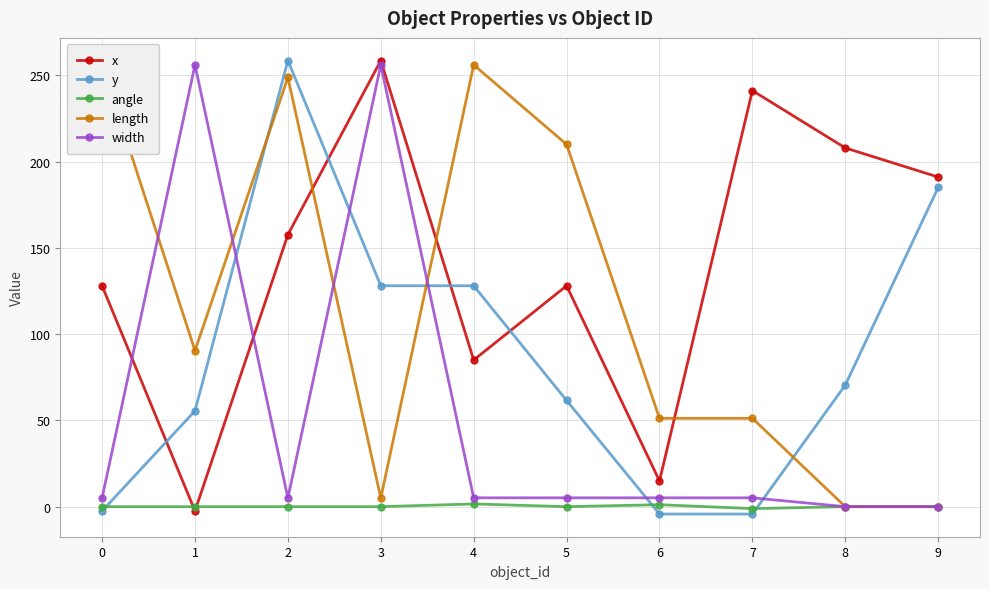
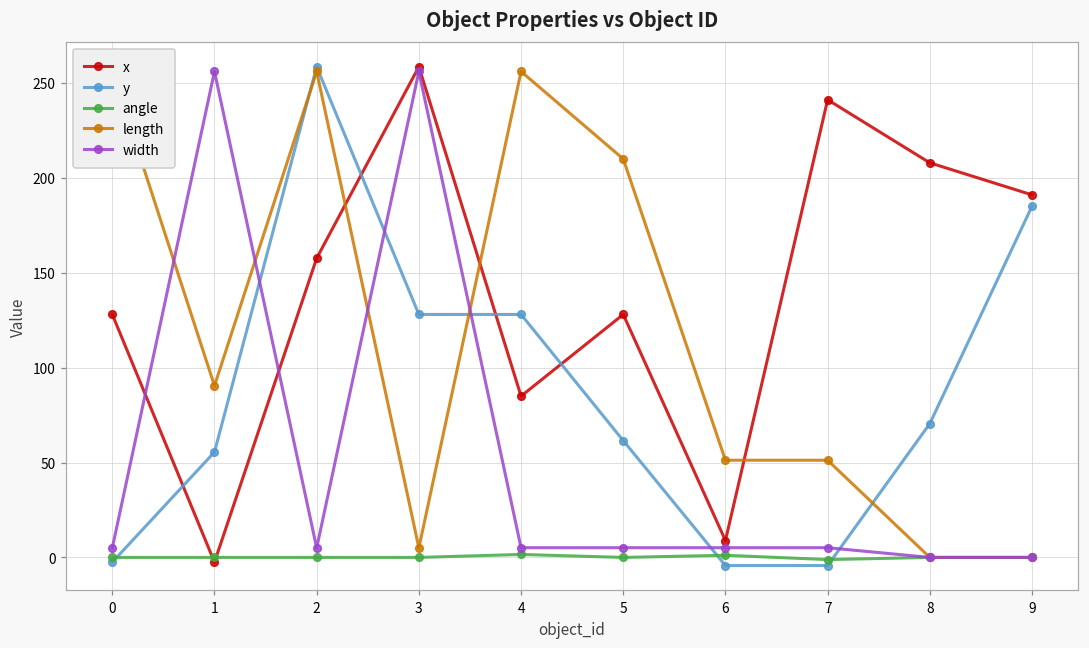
  {
    "x": {
      "0": 128,
      "1": -3,
      "2": 158,
      "3": 259,
      "4": 85,
      "5": 128,
-     "6": 15,
+     "6": 9,
      "7": 241,
      "8": 208,
      "9": 191
    },
    "y": {
      "0": -3,
      "1": 56,
      "2": 259,
      "3": 128,
      "4": 128,
      "5": 62,
      "6": -4,
      "7": -4,
      "8": 70,
      "9": 185
    },
    "angle": {
      "0": 0,
      "1": 0,
      "2": 0,
      "3": 0,
      "4": 2,
      "5": 0,
      "6": 1,
      "7": -1
    },
    "length": {
      "1": 90,
-     "2": 249,
+     "2": 256,
      "3": 5,
      "4": 256,
      "5": 210,
      "6": 51,
      "7": 51
    },
    "width": {
      "0": 5,
      "1": 256,
      "2": 5,
      "3": 256,
      "4": 5,
      "5": 5,
      "6": 5,
      "7": 5
    }
  }
